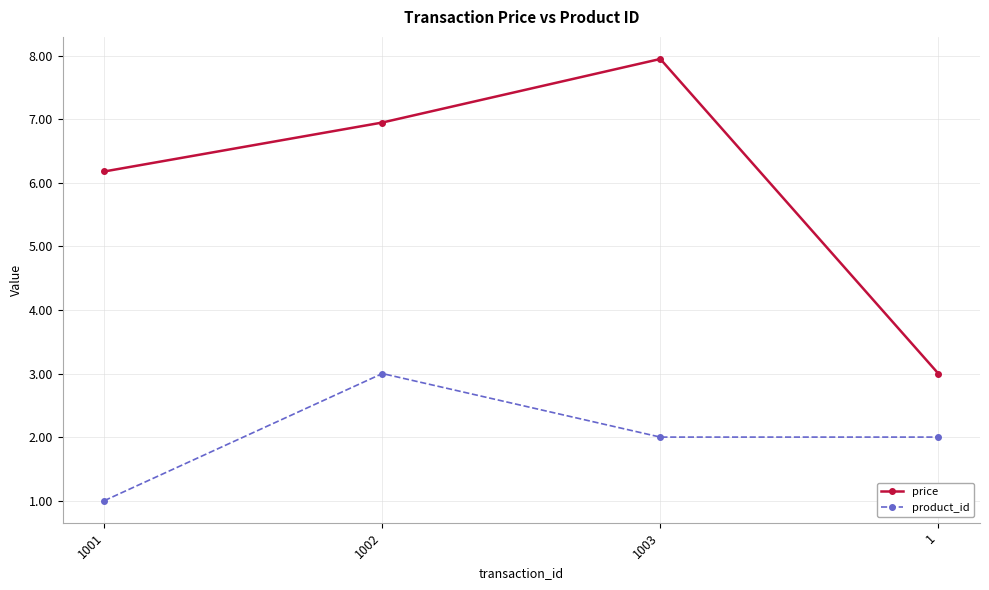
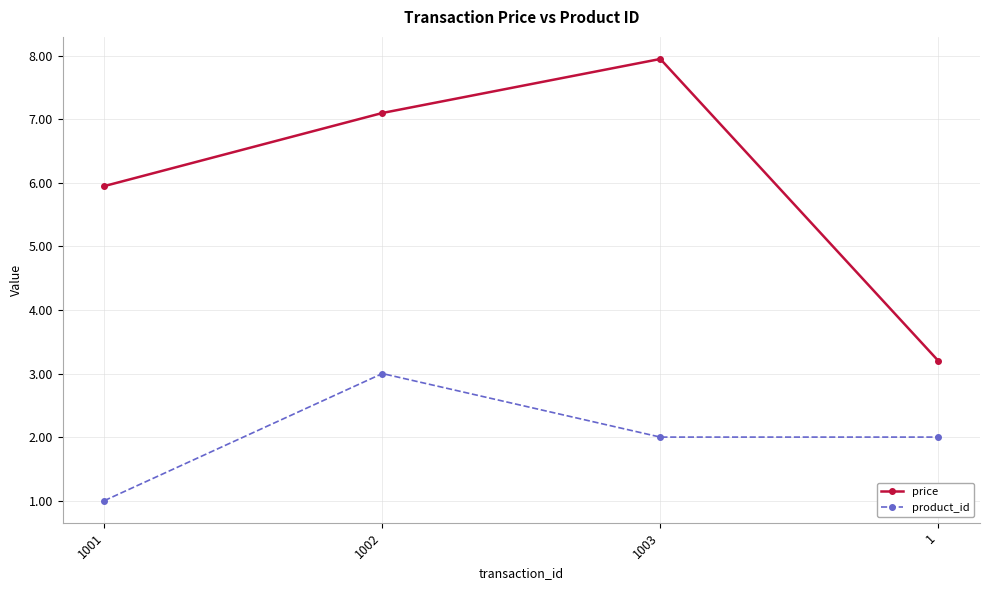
  {
    "price": {
-     "1001": 6.2,
-     "1002": 7.0,
+     "1001": 6.0,
+     "1002": 7.1,
      "1003": 8.0,
-     "1": 3.0
+     "1": 3.2
    },
    "product_id": {
      "1001": 1.0,
      "1002": 3.0,
      "1003": 2.0,
      "1": 2.0
    }
  }
